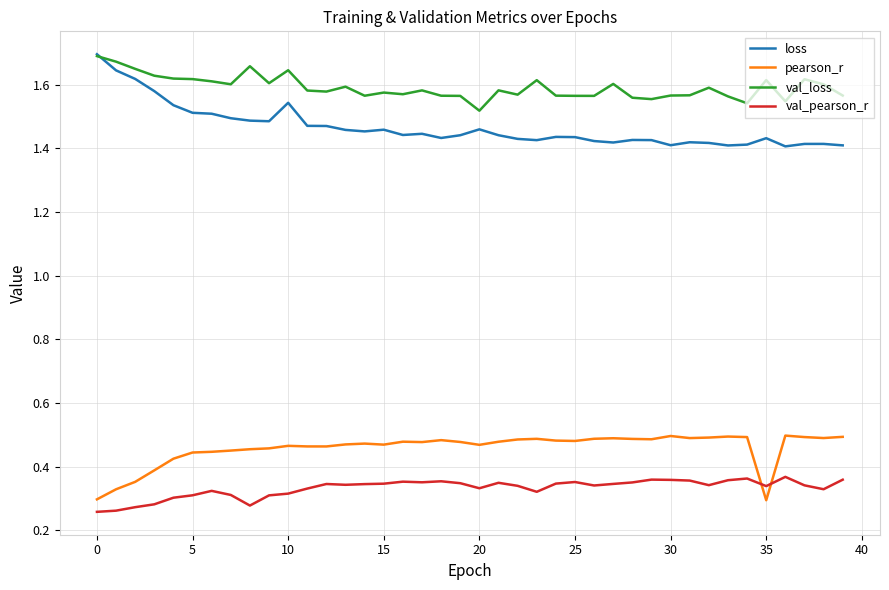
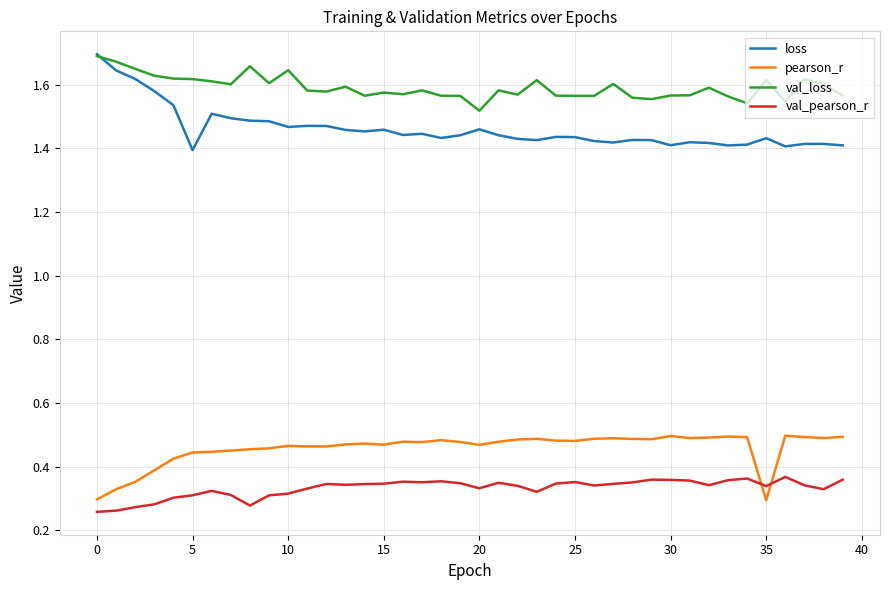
  {
    "loss": {
-     "5": 1.51,
-     "10": 1.54,
+     "5": 1.39,
+     "10": 1.47,
      "15": 1.46,
      "20": 1.46,
      "25": 1.44,
      "30": 1.41,
      "35": 1.43
    },
    "pearson_r": {
      "0": 0.30,
      "5": 0.44,
      "10": 0.47,
      "15": 0.47,
      "20": 0.47,
      "25": 0.48,
      "30": 0.50,
      "35": 0.29
    },
    "val_loss": {
      "5": 1.62,
      "10": 1.65,
      "15": 1.58,
      "20": 1.52,
      "25": 1.57,
      "30": 1.57
    },
    "val_pearson_r": {
      "0": 0.26,
      "5": 0.31,
      "10": 0.32,
      "15": 0.35,
      "20": 0.33,
      "25": 0.35,
      "30": 0.36,
      "35": 0.34
    }
  }
